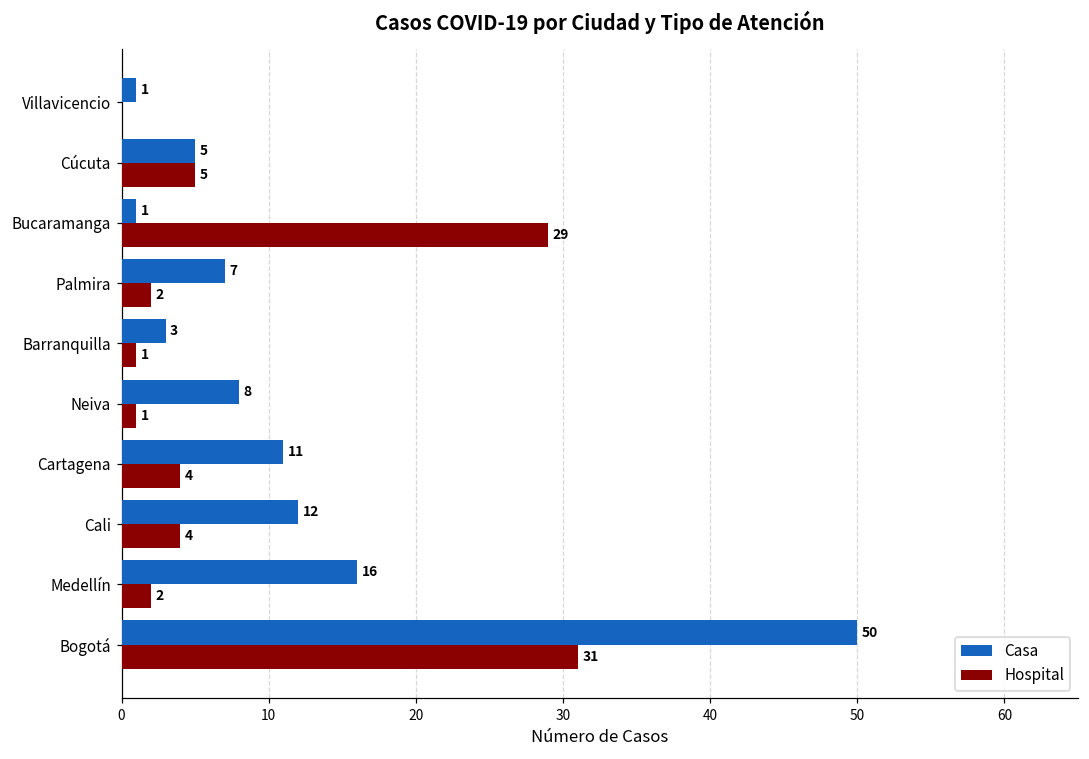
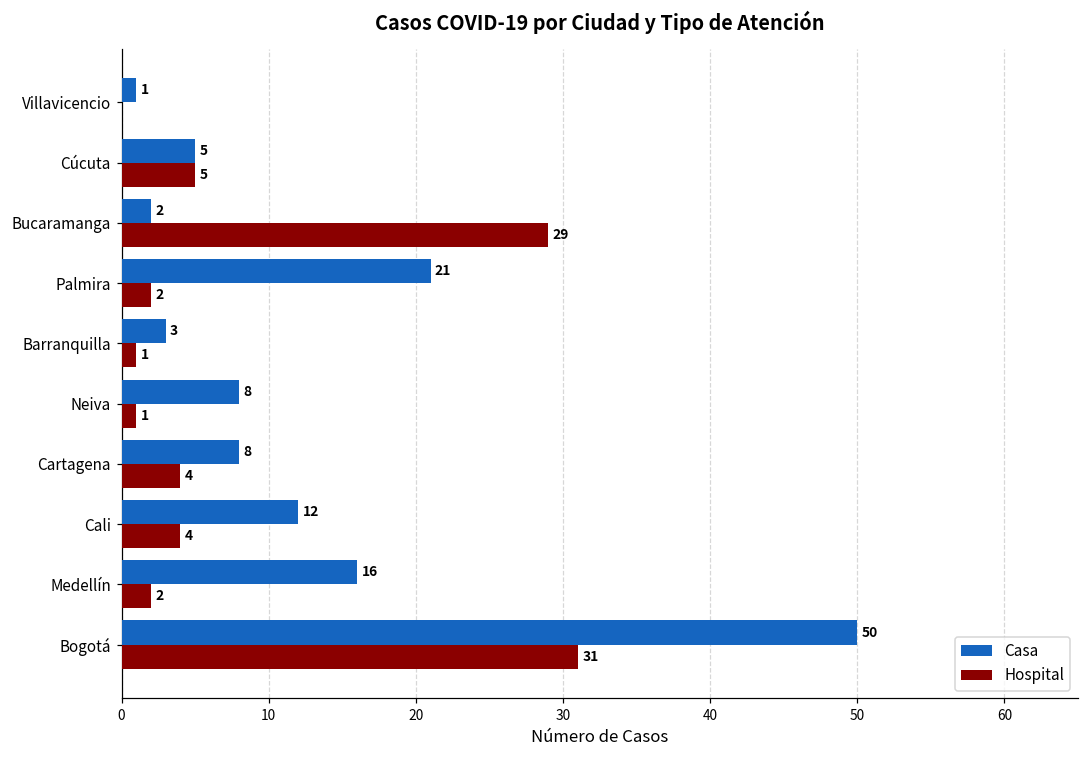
  {
    "Casa": {
      "Villavicencio": 1,
      "Cúcuta": 5,
-     "Bucaramanga": 1,
-     "Palmira": 7,
+     "Bucaramanga": 2,
+     "Palmira": 21,
      "Barranquilla": 3,
      "Neiva": 8,
-     "Cartagena": 11,
+     "Cartagena": 8,
      "Cali": 12,
      "Medellín": 16,
      "Bogotá": 50
    },
    "Hospital": {
      "Cúcuta": 5,
      "Bucaramanga": 29,
      "Palmira": 2,
      "Barranquilla": 1,
      "Neiva": 1,
      "Cartagena": 4,
      "Cali": 4,
      "Medellín": 2,
      "Bogotá": 31
    }
  }
